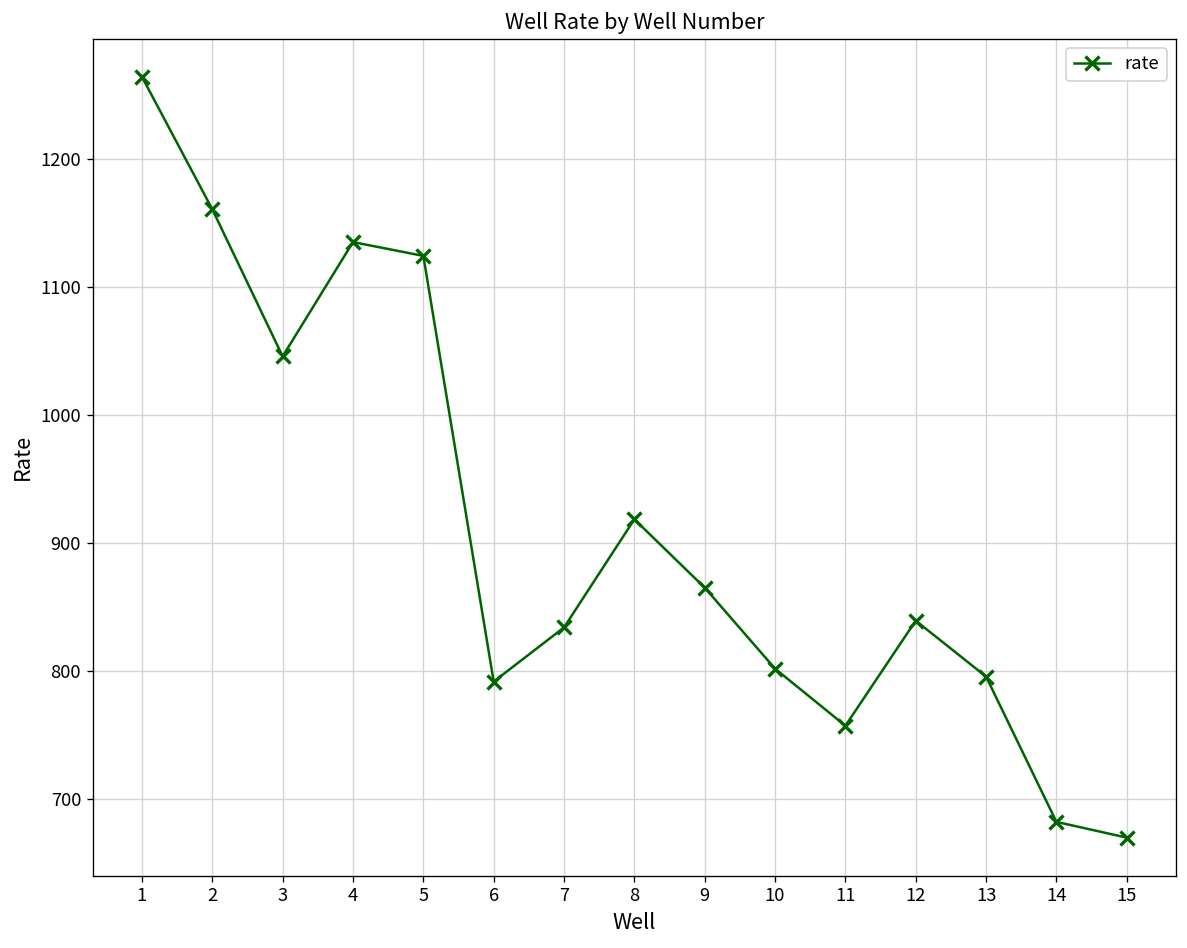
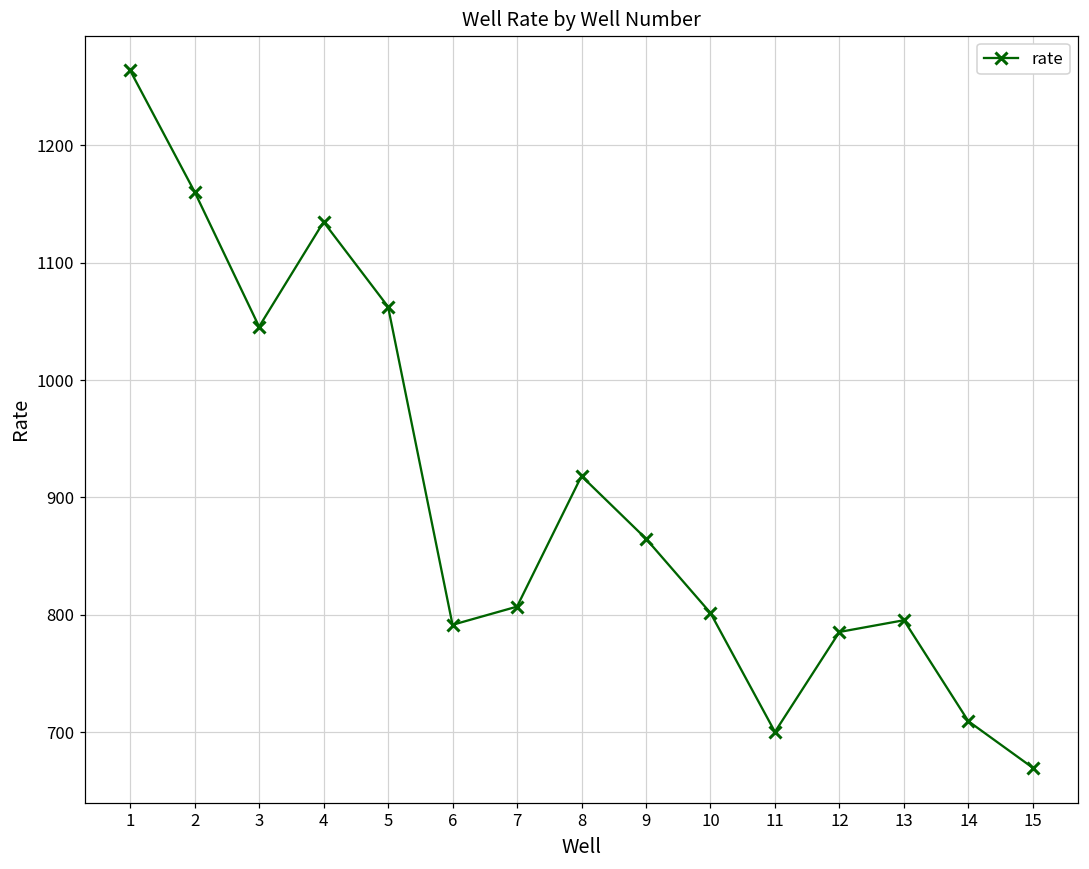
  {
    "1": 1264,
    "2": 1160,
    "3": 1046,
    "4": 1135,
-   "5": 1124,
+   "5": 1063,
    "6": 791,
-   "7": 834,
+   "7": 807,
    "8": 918,
    "9": 865,
    "10": 802,
-   "11": 757,
-   "12": 839,
+   "11": 700,
+   "12": 785,
    "13": 795,
-   "14": 682,
+   "14": 709,
    "15": 670
  }
